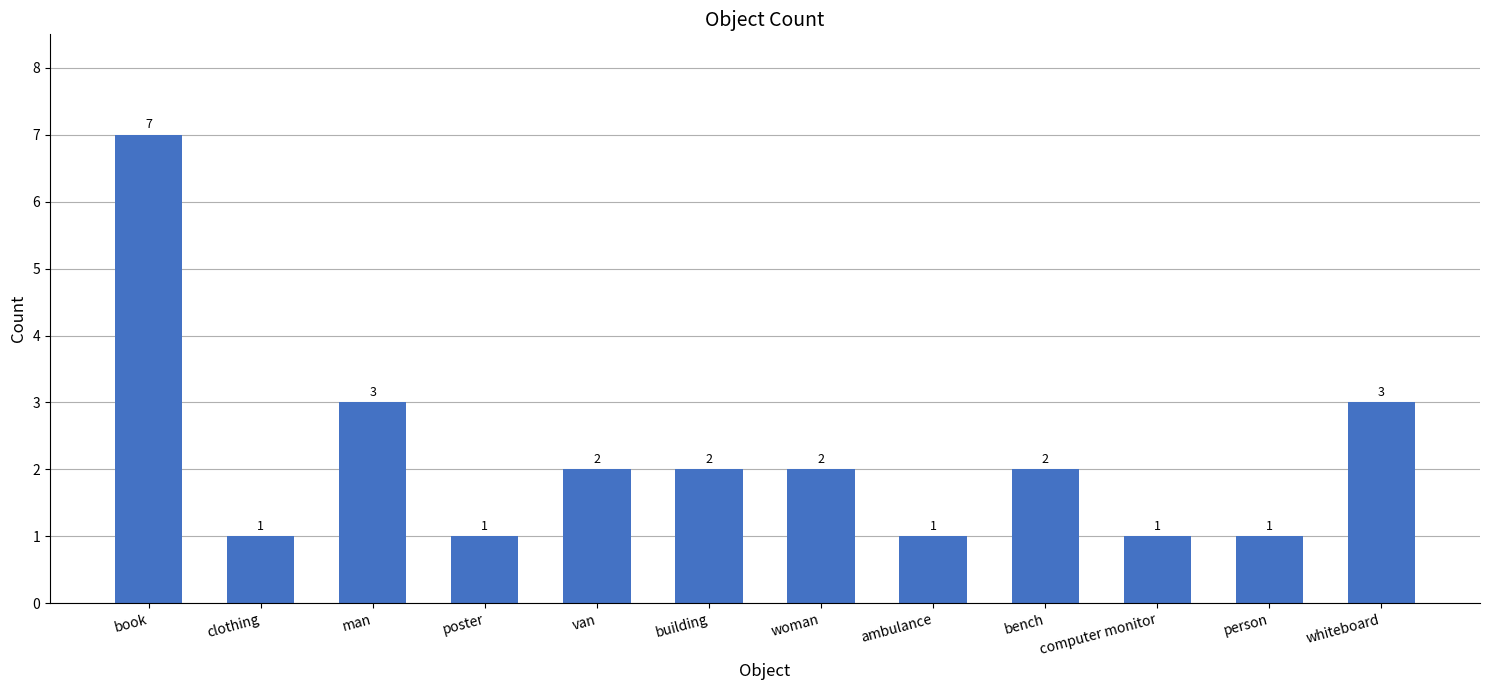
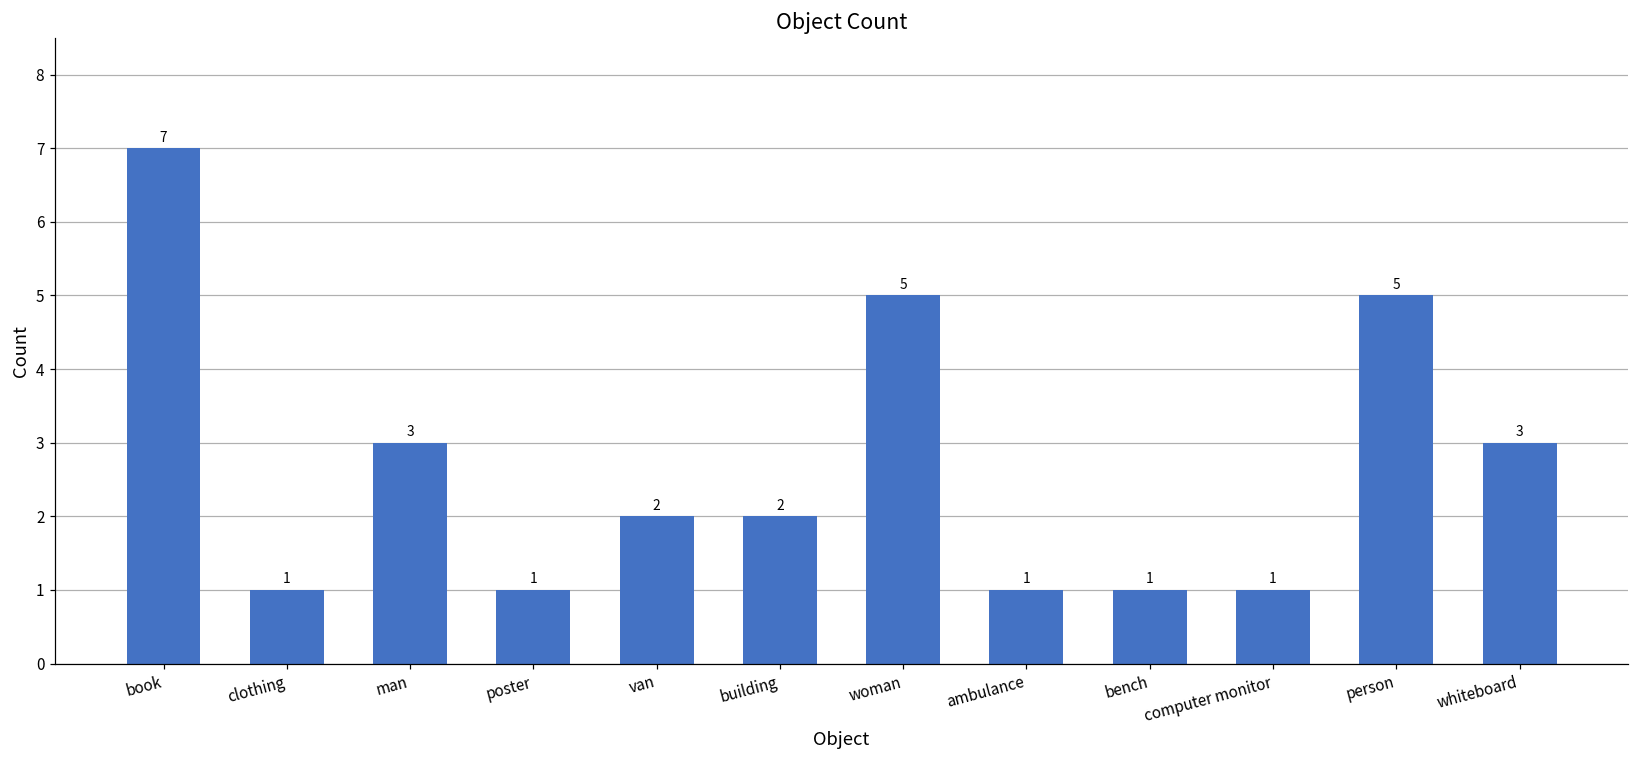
  {
    "book": 7,
    "clothing": 1,
    "man": 3,
    "poster": 1,
    "van": 2,
    "building": 2,
-   "woman": 2,
+   "woman": 5,
    "ambulance": 1,
-   "bench": 2,
+   "bench": 1,
    "computer monitor": 1,
-   "person": 1,
+   "person": 5,
    "whiteboard": 3
  }
